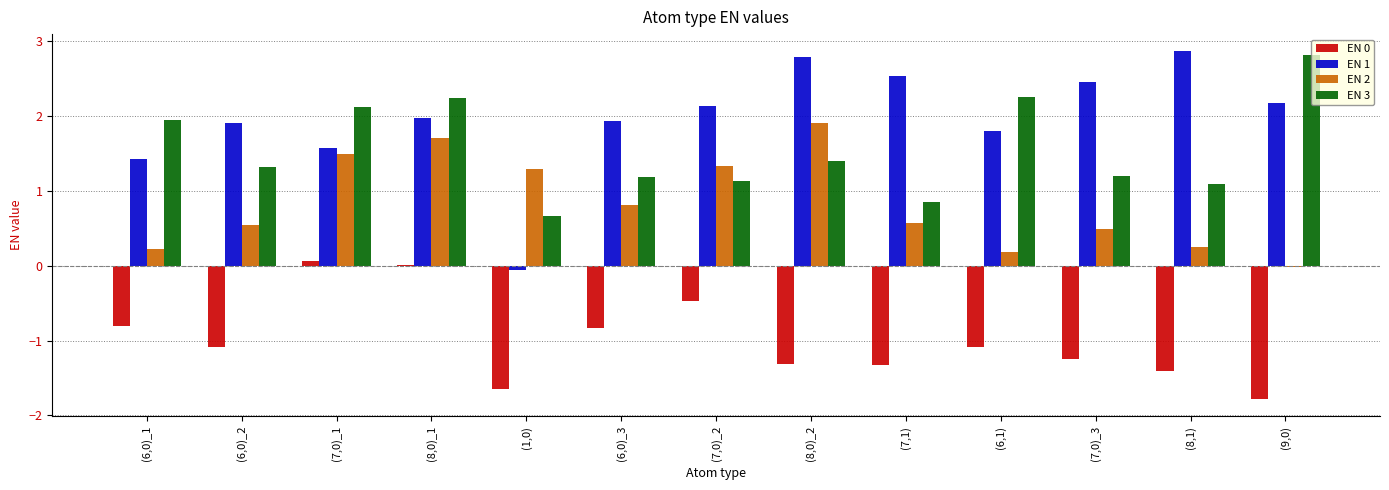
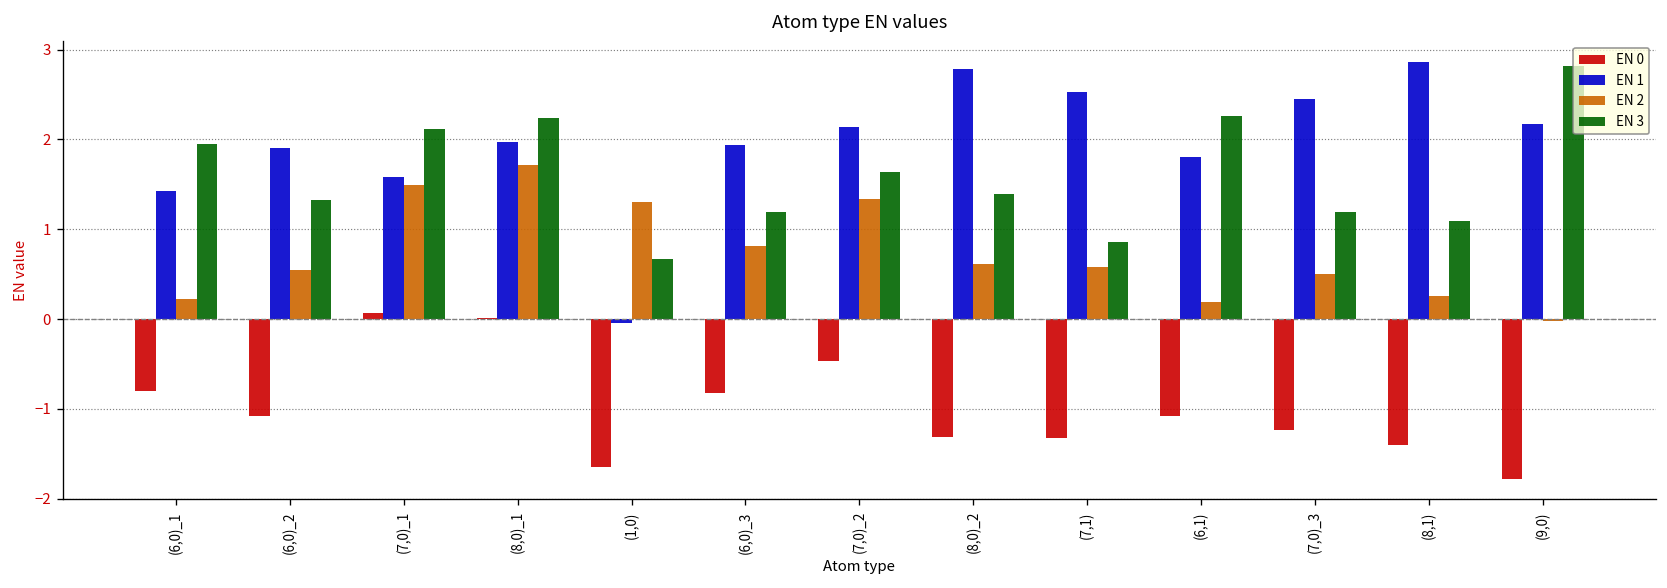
  {
    "EN 0": {
      "(6,0)_1": -0.8,
      "(6,0)_2": -1.1,
      "(7,0)_1": 0.1,
      "(1,0)": -1.6,
      "(6,0)_3": -0.8,
      "(7,0)_2": -0.5,
      "(8,0)_2": -1.3,
      "(7,1)": -1.3,
      "(6,1)": -1.1,
      "(7,0)_3": -1.2,
      "(8,1)": -1.4,
      "(9,0)": -1.8
    },
    "EN 1": {
      "(6,0)_1": 1.4,
      "(6,0)_2": 1.9,
      "(7,0)_1": 1.6,
      "(8,0)_1": 2.0,
      "(1,0)": 0.0,
      "(6,0)_3": 1.9,
      "(7,0)_2": 2.1,
      "(8,0)_2": 2.8,
      "(7,1)": 2.5,
      "(6,1)": 1.8,
      "(7,0)_3": 2.5,
      "(8,1)": 2.9,
      "(9,0)": 2.2
    },
    "EN 2": {
      "(6,0)_1": 0.2,
      "(6,0)_2": 0.5,
      "(7,0)_1": 1.5,
      "(8,0)_1": 1.7,
      "(1,0)": 1.3,
      "(6,0)_3": 0.8,
      "(7,0)_2": 1.3,
-     "(8,0)_2": 1.9,
+     "(8,0)_2": 0.6,
      "(7,1)": 0.6,
      "(6,1)": 0.2,
      "(7,0)_3": 0.5,
      "(8,1)": 0.3
    },
    "EN 3": {
      "(6,0)_1": 1.9,
      "(6,0)_2": 1.3,
      "(7,0)_1": 2.1,
      "(8,0)_1": 2.2,
      "(1,0)": 0.7,
      "(6,0)_3": 1.2,
-     "(7,0)_2": 1.1,
+     "(7,0)_2": 1.6,
      "(8,0)_2": 1.4,
      "(7,1)": 0.9,
      "(6,1)": 2.3,
      "(7,0)_3": 1.2,
      "(8,1)": 1.1,
      "(9,0)": 2.8
    }
  }
